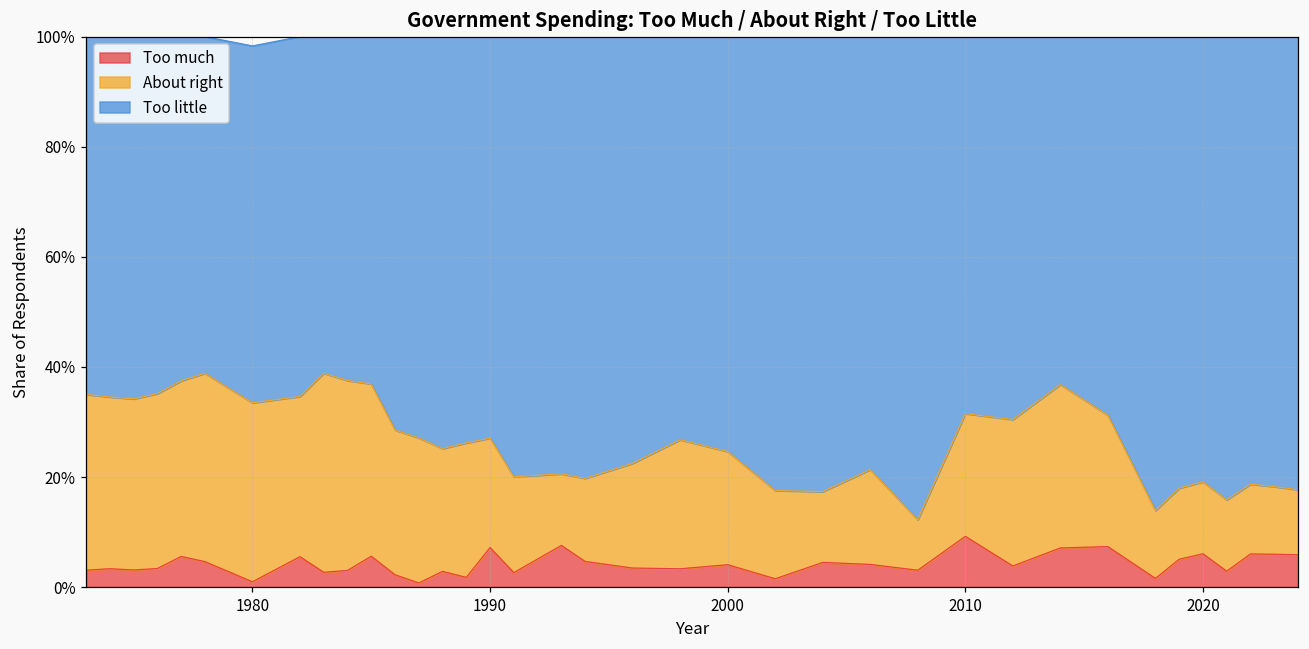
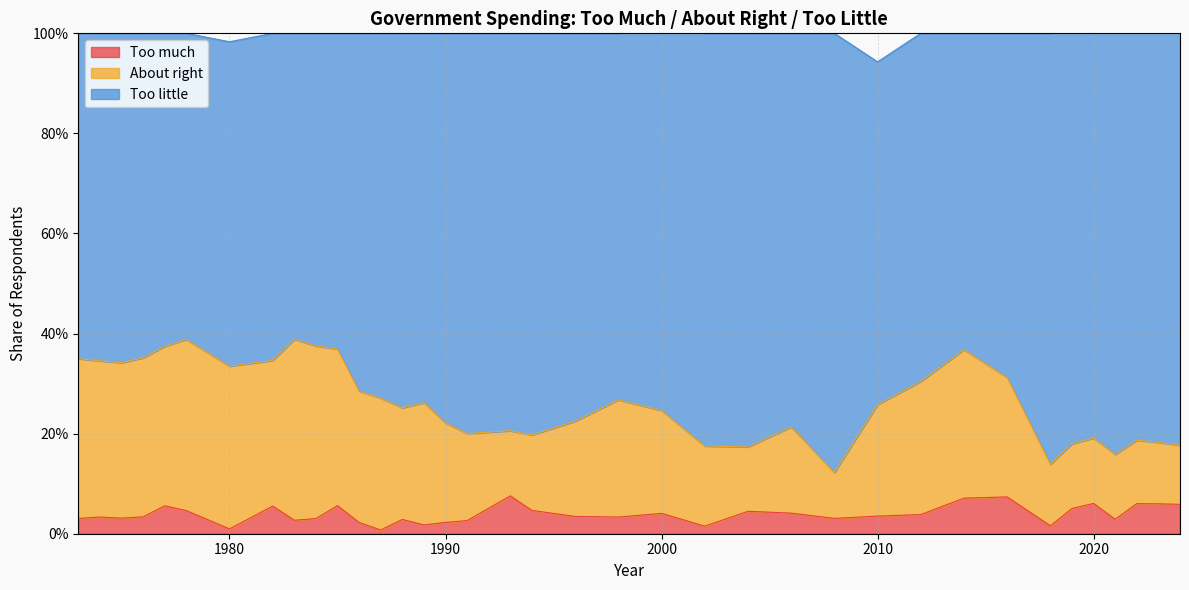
  {
    "Too much": {
      "1980": "1%",
-     "1990": "7%",
+     "1990": "2%",
      "2000": "4%",
-     "2010": "9%",
+     "2010": "4%",
      "2020": "6%"
    },
    "About right": {
      "1980": "33%",
      "1990": "20%",
      "2000": "21%",
      "2010": "22%",
      "2020": "13%"
    },
    "Too little": {
      "1980": "65%",
      "2010": "68%"
    }
  }
